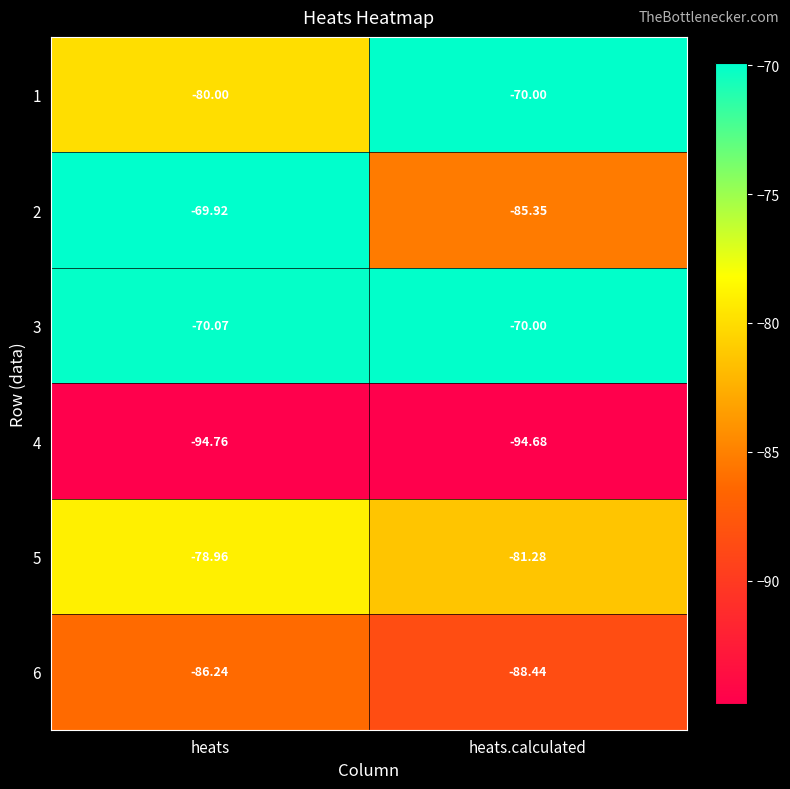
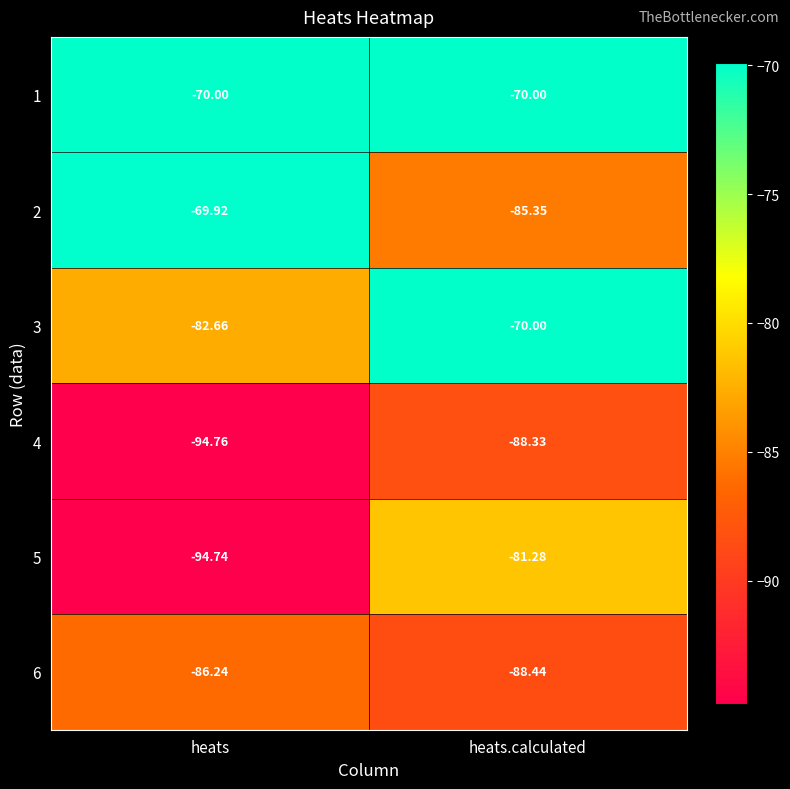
  {
    "1": {
-     "heats": -80.00,
+     "heats": -70.00,
      "heats.calculated": -70.00
    },
    "2": {
      "heats": -69.92,
      "heats.calculated": -85.35
    },
    "3": {
-     "heats": -70.07,
+     "heats": -82.66,
      "heats.calculated": -70.00
    },
    "4": {
      "heats": -94.76,
-     "heats.calculated": -94.68
+     "heats.calculated": -88.33
    },
    "5": {
-     "heats": -78.96,
+     "heats": -94.74,
      "heats.calculated": -81.28
    },
    "6": {
      "heats": -86.24,
      "heats.calculated": -88.44
    }
  }
